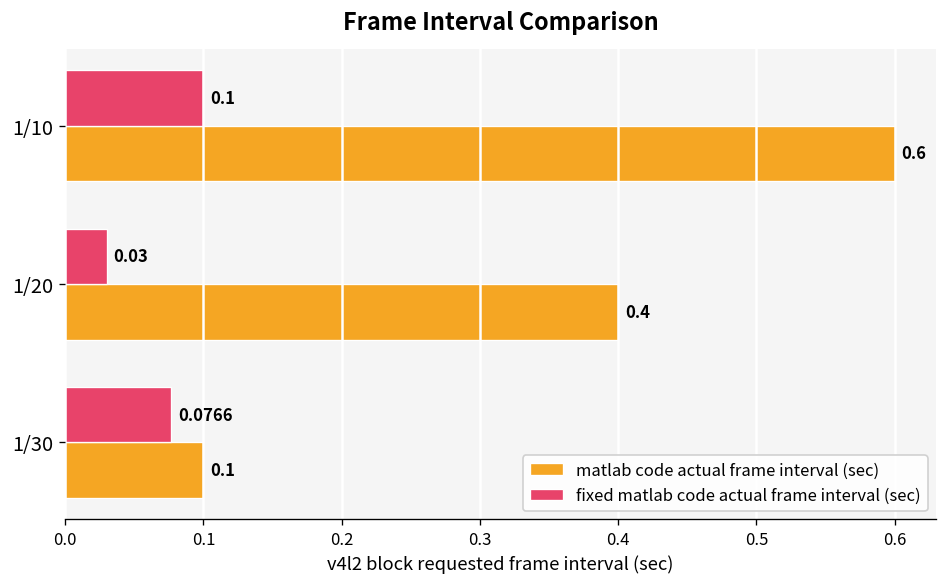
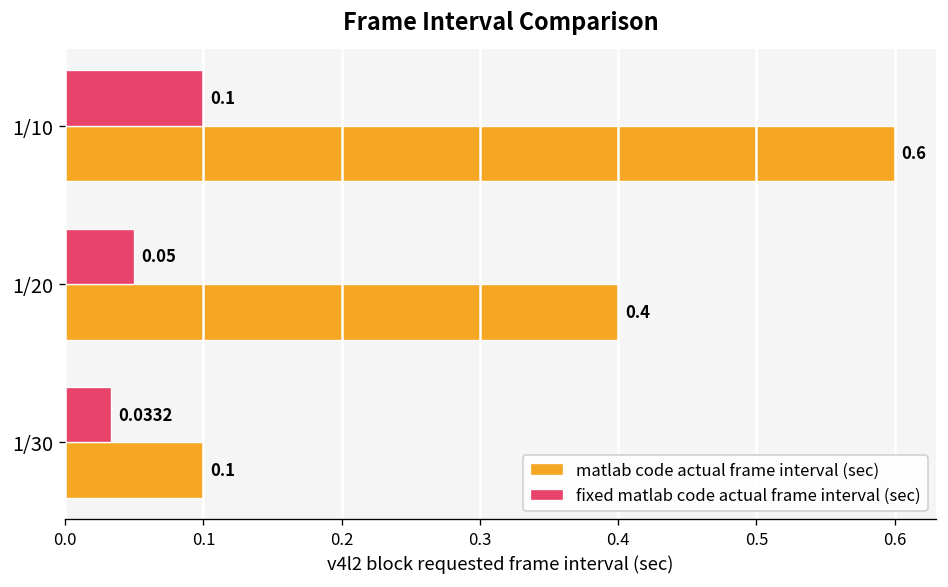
  {
    "matlab code actual frame interval (sec)": {
      "1/10": 0.6,
      "1/20": 0.4,
      "1/30": 0.1
    },
    "fixed matlab code actual frame interval (sec)": {
      "1/10": 0.1,
-     "1/20": 0.03,
-     "1/30": 0.0766
+     "1/20": 0.05,
+     "1/30": 0.0332
    }
  }
